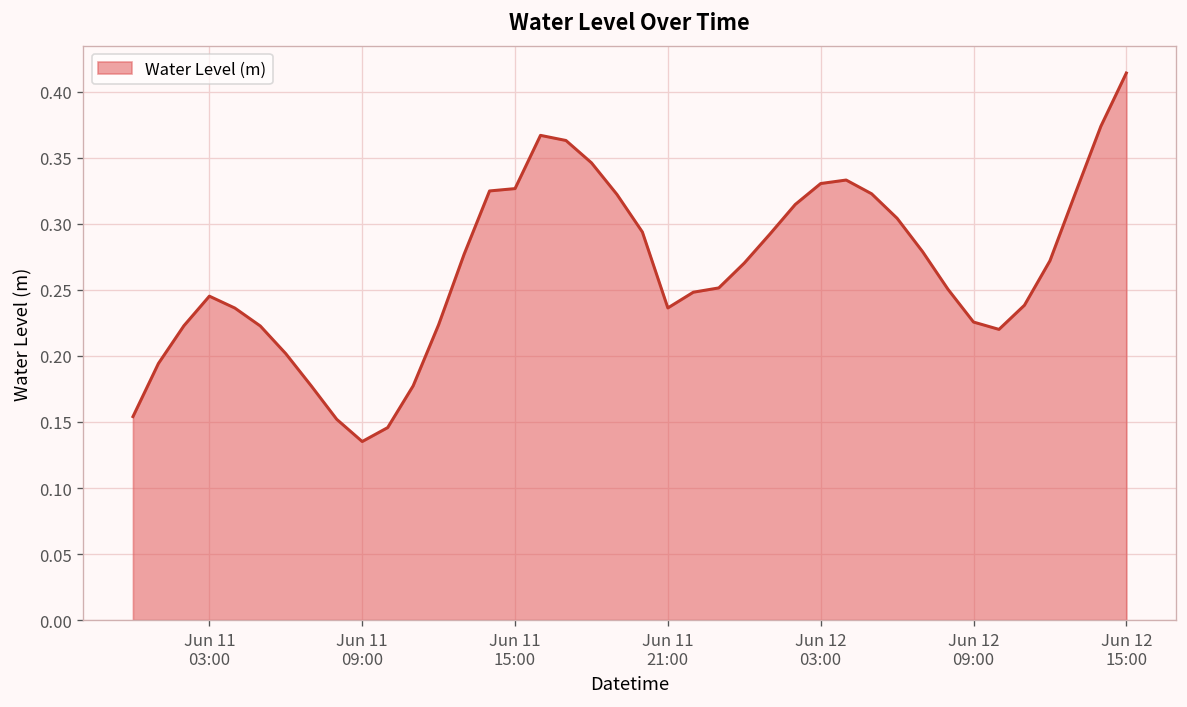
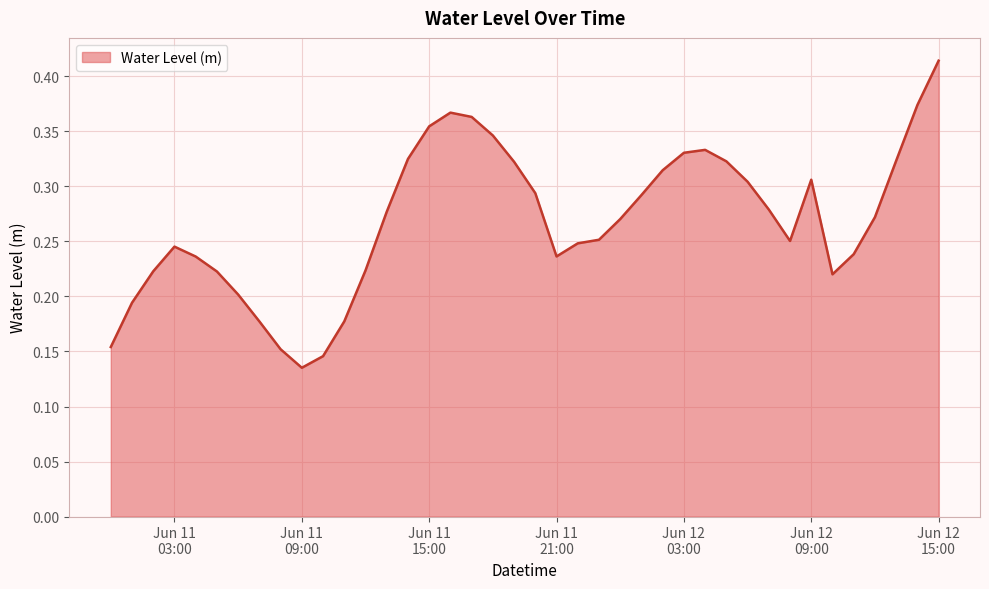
  {
    "Jun 11 03:00": 0.245,
    "Jun 11 09:00": 0.135,
-   "Jun 11 15:00": 0.327,
+   "Jun 11 15:00": 0.355,
    "Jun 11 21:00": 0.236,
    "Jun 12 03:00": 0.331,
-   "Jun 12 09:00": 0.226,
+   "Jun 12 09:00": 0.306,
    "Jun 12 15:00": 0.414
  }
